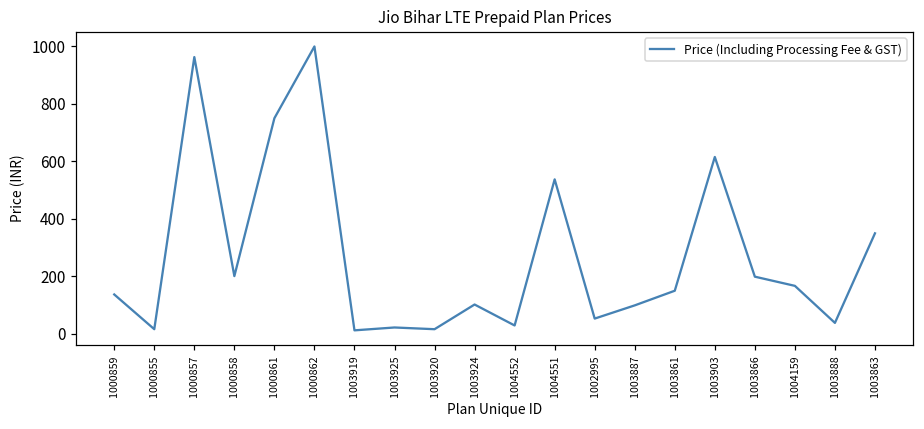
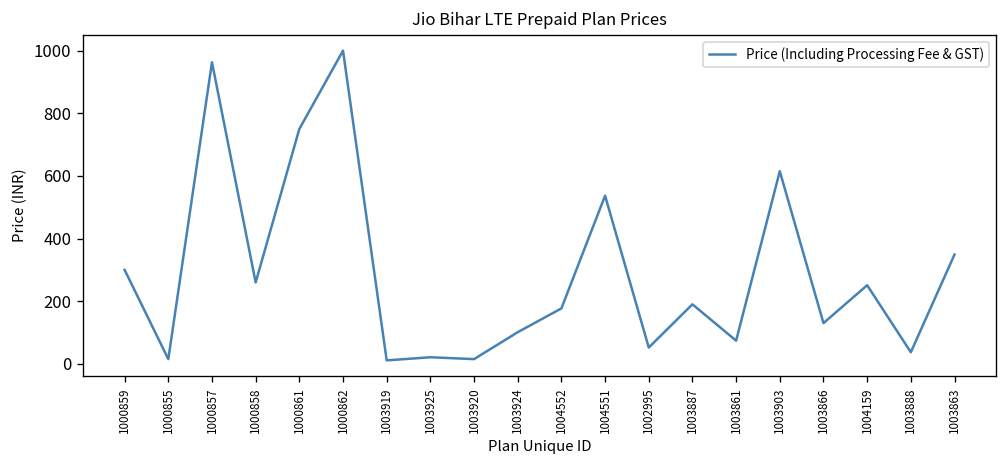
  {
-   "1000859": 140,
+   "1000859": 300,
    "1000855": 20,
    "1000857": 960,
-   "1000858": 200,
+   "1000858": 260,
    "1000861": 750,
    "1000862": 1000,
    "1003919": 10,
    "1003925": 20,
    "1003920": 20,
    "1003924": 100,
-   "1004552": 30,
+   "1004552": 180,
    "1004551": 540,
    "1002995": 50,
-   "1003887": 100,
-   "1003861": 150,
+   "1003887": 190,
+   "1003861": 70,
    "1003903": 620,
-   "1003866": 200,
-   "1004159": 170,
+   "1003866": 130,
+   "1004159": 250,
    "1003888": 40,
    "1003863": 350
  }
